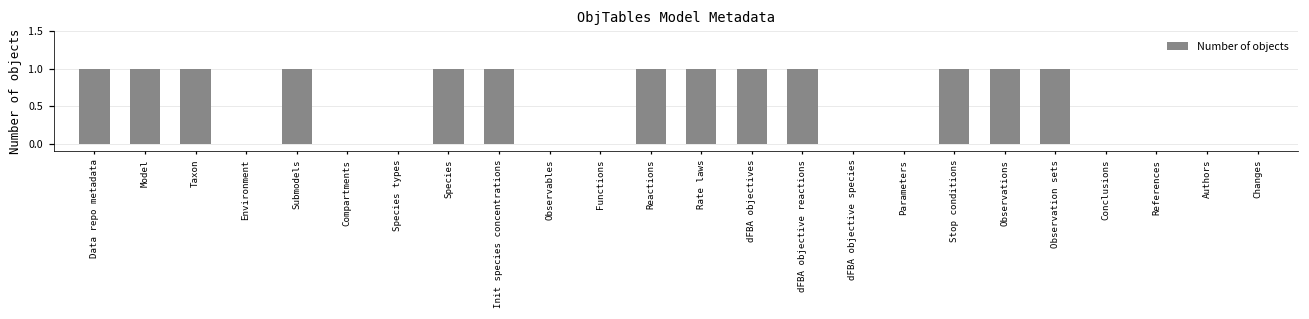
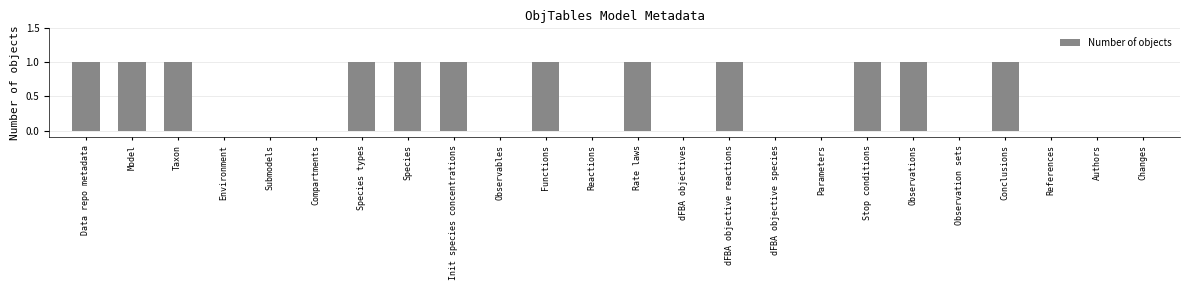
  {
    "Data repo metadata": 1,
    "Model": 1,
    "Taxon": 1,
    "Environment": 0,
-   "Submodels": 1,
+   "Submodels": 0,
    "Compartments": 0,
-   "Species types": 0,
+   "Species types": 1,
    "Species": 1,
    "Init species concentrations": 1,
    "Observables": 0,
-   "Functions": 0,
-   "Reactions": 1,
+   "Functions": 1,
+   "Reactions": 0,
    "Rate laws": 1,
-   "dFBA objectives": 1,
+   "dFBA objectives": 0,
    "dFBA objective reactions": 1,
    "dFBA objective species": 0,
    "Parameters": 0,
    "Stop conditions": 1,
    "Observations": 1,
-   "Observation sets": 1,
-   "Conclusions": 0,
+   "Observation sets": 0,
+   "Conclusions": 1,
    "References": 0,
    "Authors": 0,
    "Changes": 0
  }
